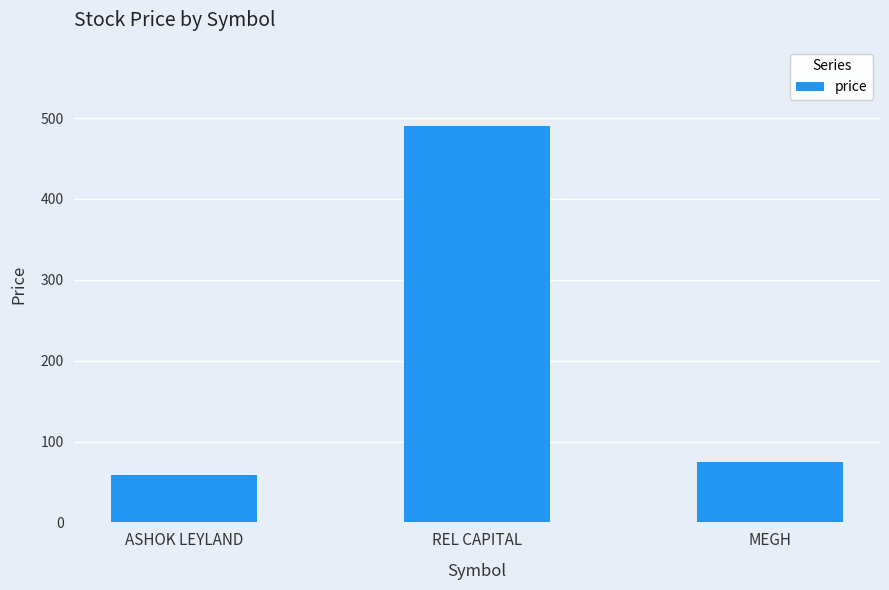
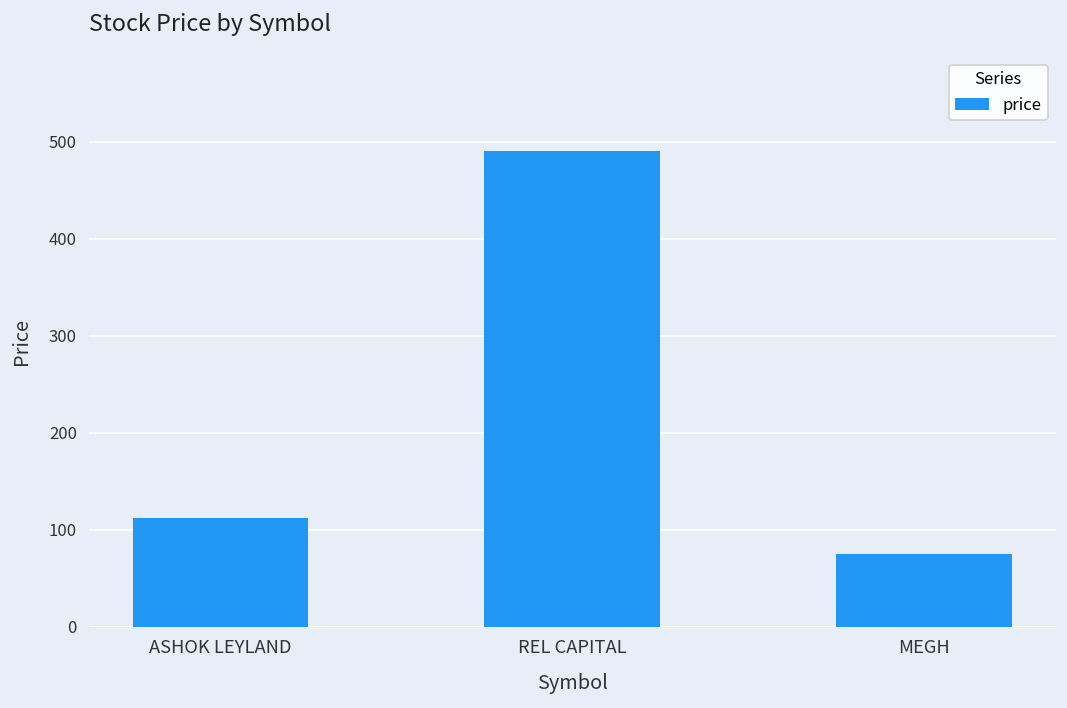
  {
-   "ASHOK LEYLAND": 60,
+   "ASHOK LEYLAND": 110,
    "REL CAPITAL": 490,
    "MEGH": 70
  }
